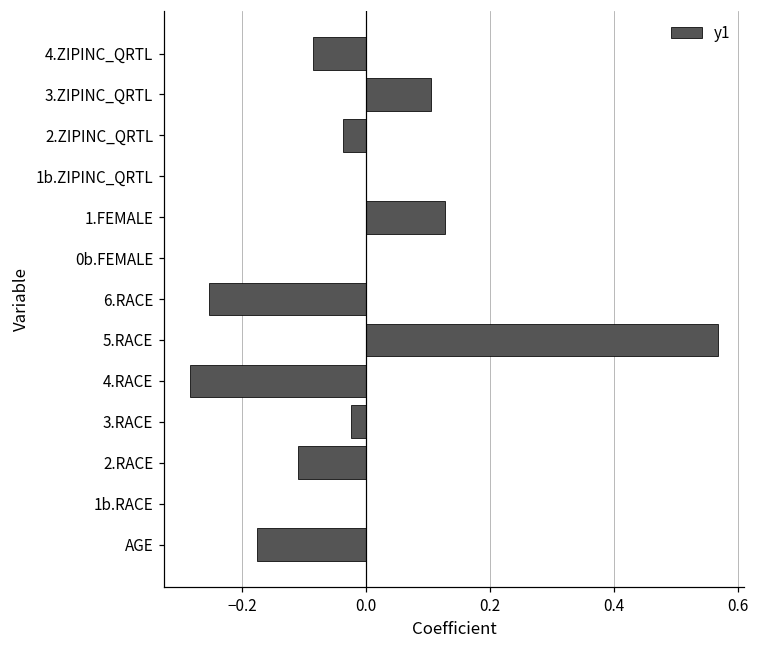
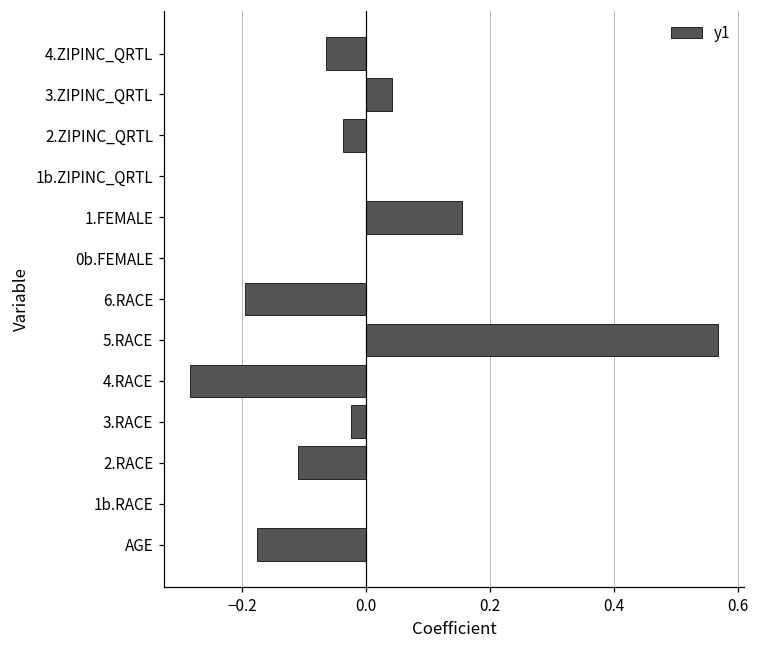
  {
-   "4.ZIPINC_QRTL": -0.09,
-   "3.ZIPINC_QRTL": 0.11,
+   "4.ZIPINC_QRTL": -0.07,
+   "3.ZIPINC_QRTL": 0.04,
    "2.ZIPINC_QRTL": -0.04,
    "1b.ZIPINC_QRTL": 0.00,
-   "1.FEMALE": 0.13,
+   "1.FEMALE": 0.16,
    "0b.FEMALE": 0.00,
-   "6.RACE": -0.25,
+   "6.RACE": -0.20,
    "5.RACE": 0.57,
    "4.RACE": -0.28,
    "3.RACE": -0.02,
    "2.RACE": -0.11,
    "1b.RACE": 0.00,
    "AGE": -0.18
  }
